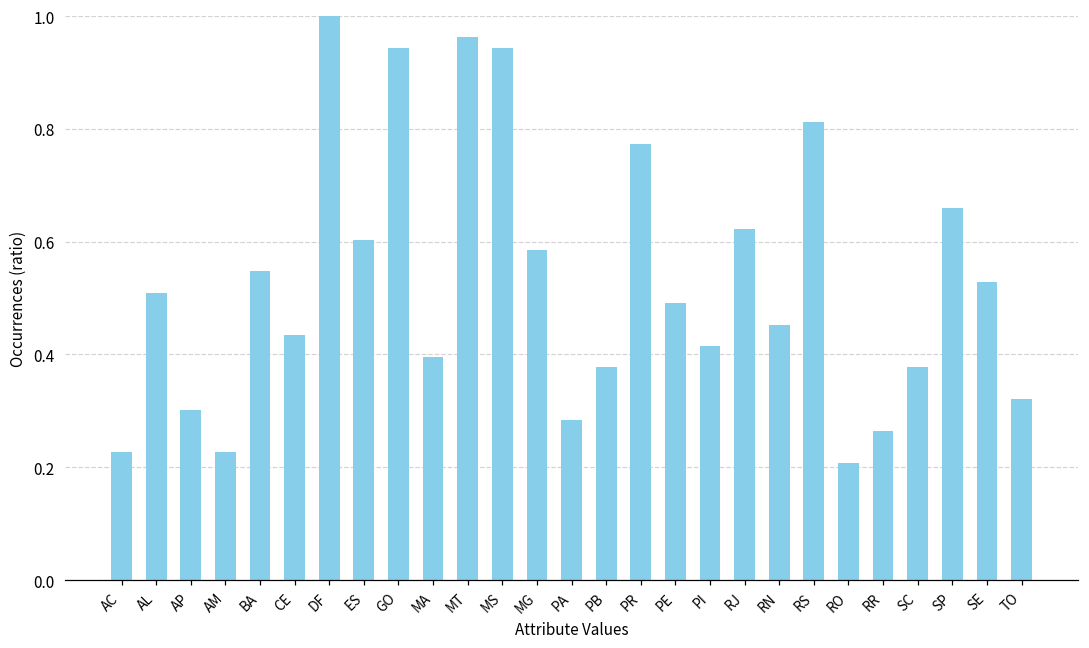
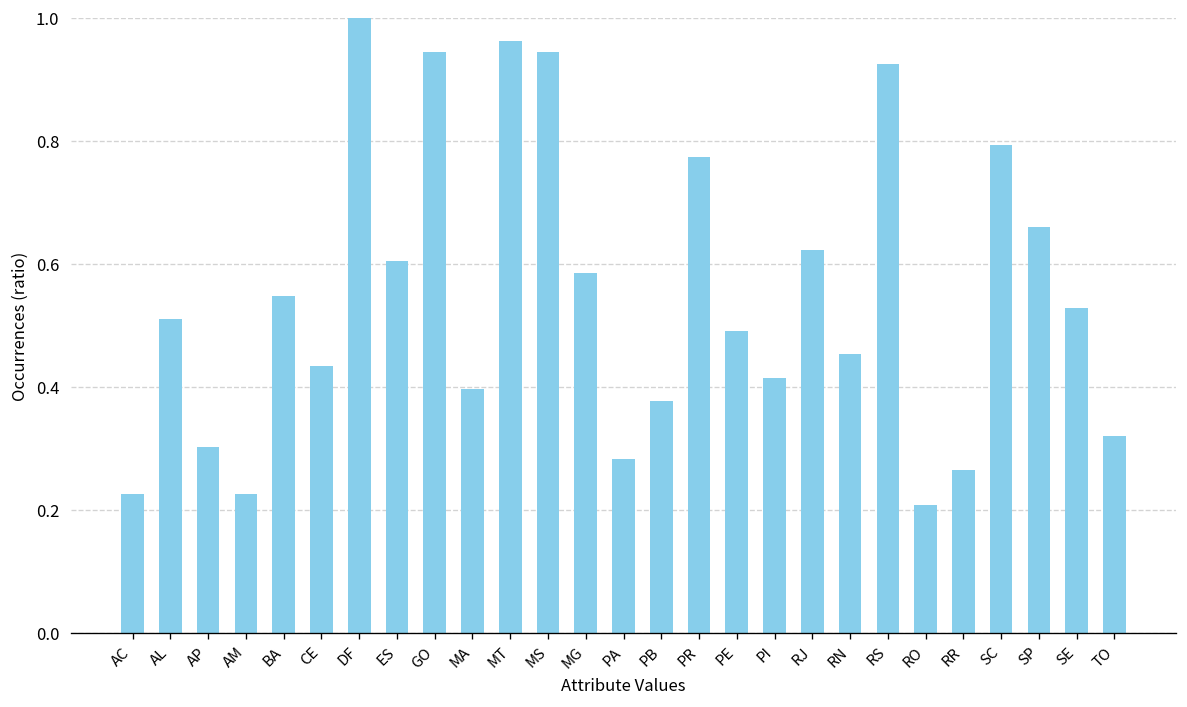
  {
    "AC": 0.23,
    "AL": 0.51,
    "AP": 0.30,
    "AM": 0.23,
    "BA": 0.55,
    "CE": 0.43,
    "DF": 1.00,
    "ES": 0.60,
    "GO": 0.94,
    "MA": 0.40,
    "MT": 0.96,
    "MS": 0.94,
    "MG": 0.58,
    "PA": 0.28,
    "PB": 0.38,
    "PR": 0.77,
    "PE": 0.49,
    "PI": 0.42,
    "RJ": 0.62,
    "RN": 0.45,
-   "RS": 0.81,
+   "RS": 0.92,
    "RO": 0.21,
    "RR": 0.26,
-   "SC": 0.38,
+   "SC": 0.79,
    "SP": 0.66,
    "SE": 0.53,
    "TO": 0.32
  }
